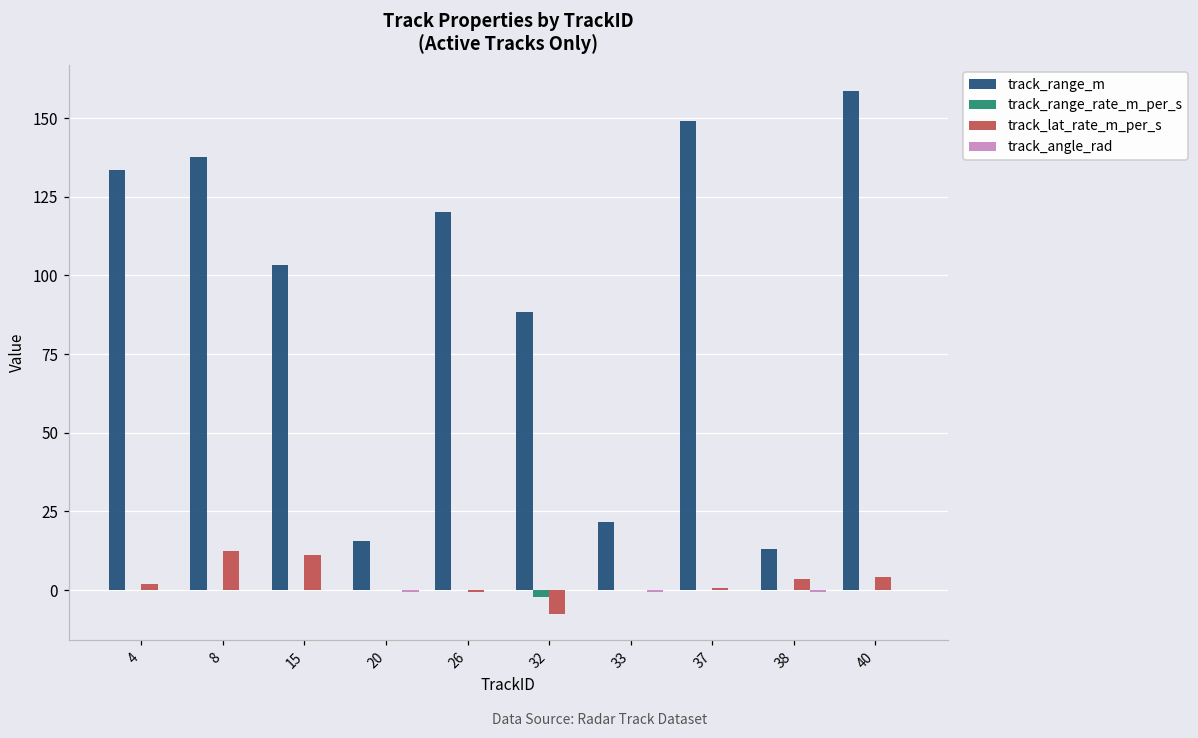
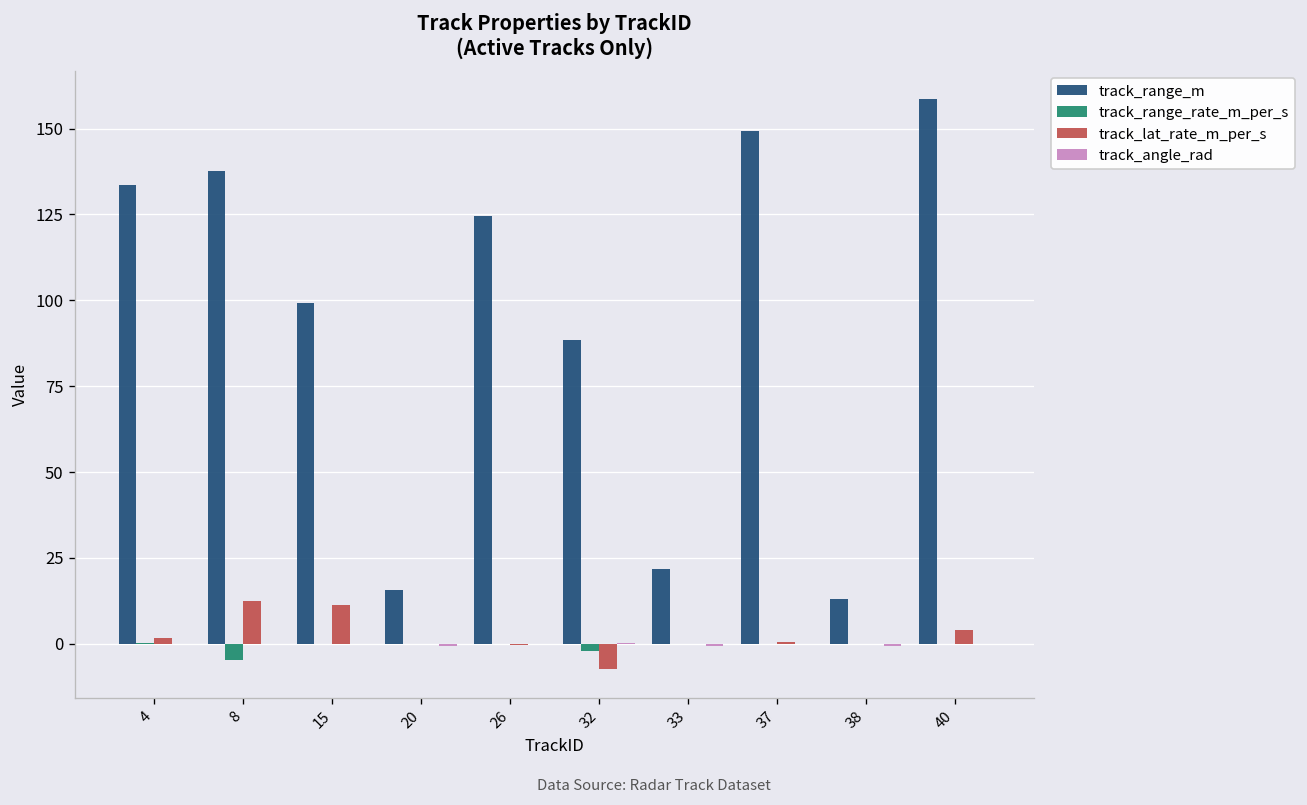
  {
    "track_range_m": {
      "4": 134,
      "8": 138,
-     "15": 103,
+     "15": 99,
      "20": 15,
-     "26": 120,
+     "26": 125,
      "32": 89,
      "33": 22,
      "37": 149,
      "38": 13,
      "40": 159
    },
    "track_range_rate_m_per_s": {
-     "8": 0,
+     "8": -5,
      "15": 0,
      "32": -2,
      "40": 0
    },
    "track_lat_rate_m_per_s": {
      "4": 2,
      "8": 12,
      "15": 11,
      "20": 0,
      "32": -8,
      "33": 0,
-     "38": 4,
+     "38": 0,
      "40": 4
    }
  }
